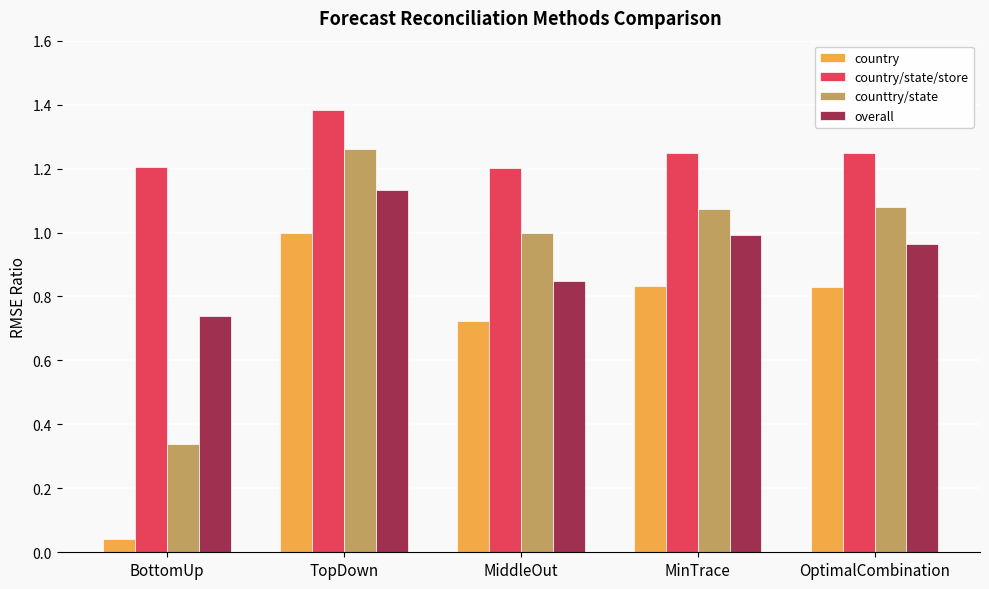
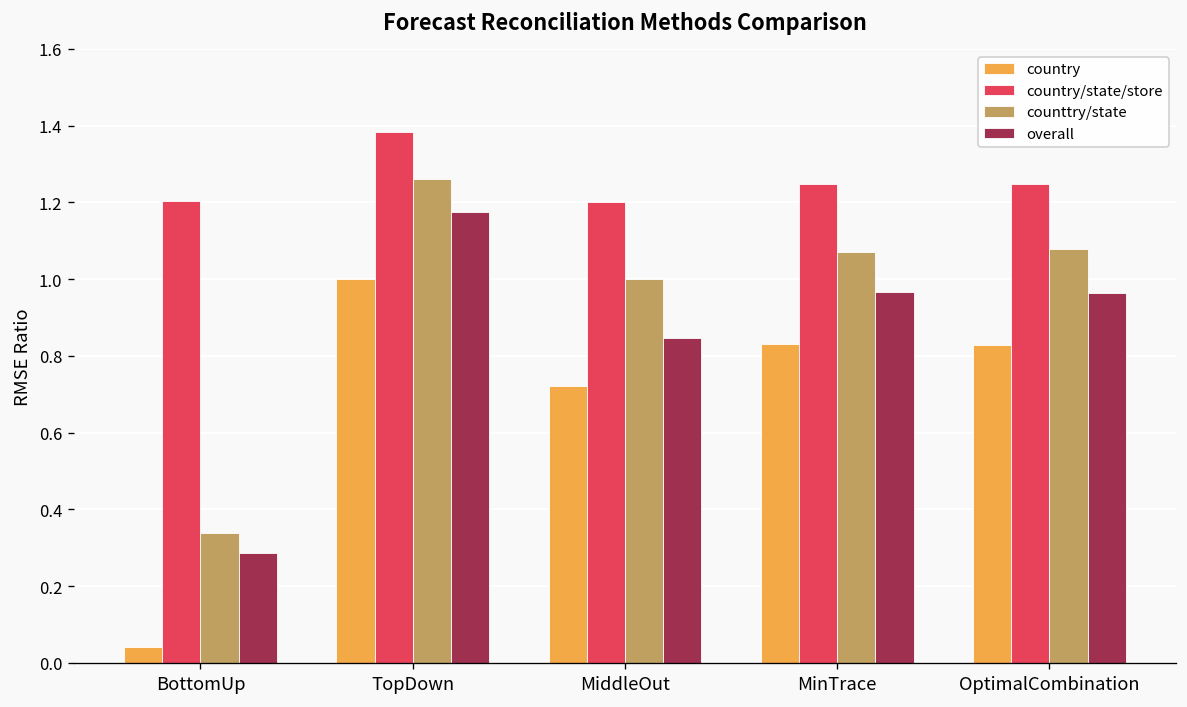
  {
    "country/state/store": {
      "BottomUp": 1.20,
      "TopDown": 1.38,
      "MiddleOut": 1.20,
      "MinTrace": 1.25,
      "OptimalCombination": 1.25
    },
    "overall": {
-     "BottomUp": 0.74,
-     "TopDown": 1.13,
+     "BottomUp": 0.29,
+     "TopDown": 1.17,
      "MiddleOut": 0.85,
-     "MinTrace": 0.99,
+     "MinTrace": 0.97,
      "OptimalCombination": 0.97
    }
  }
